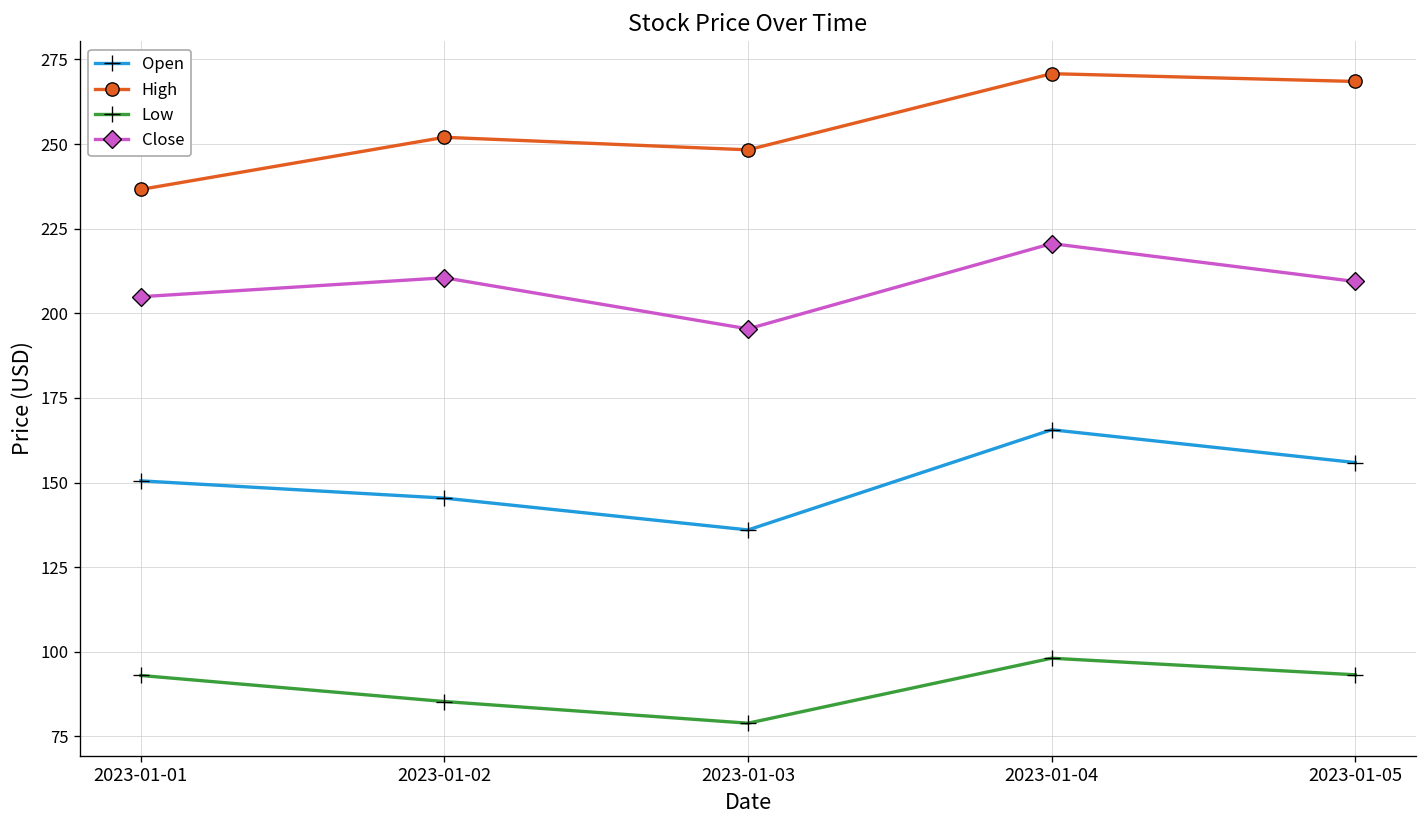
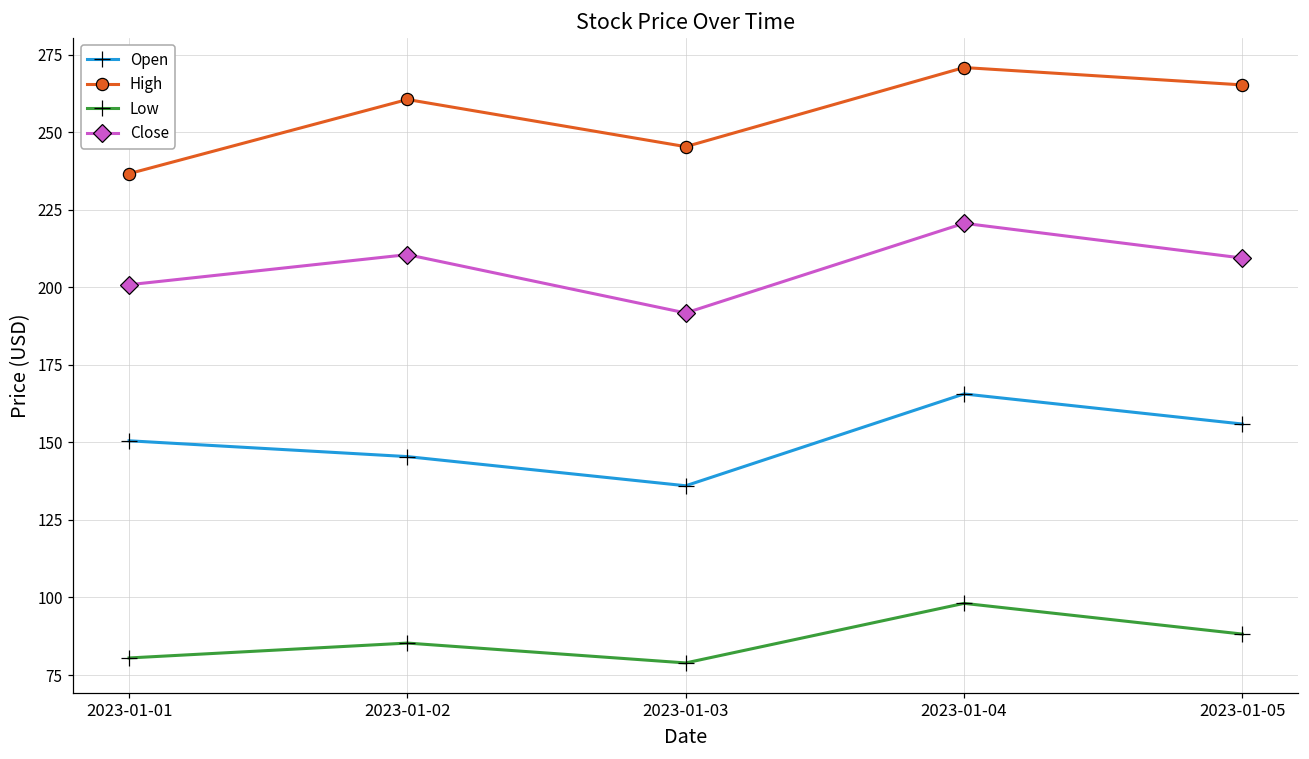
  {
    "Open": {
      "2023-01-01": 151,
      "2023-01-02": 145,
      "2023-01-03": 136,
      "2023-01-04": 166,
      "2023-01-05": 156
    },
    "High": {
      "2023-01-01": 237,
-     "2023-01-02": 252,
-     "2023-01-03": 248,
+     "2023-01-02": 261,
+     "2023-01-03": 245,
      "2023-01-04": 271,
-     "2023-01-05": 269
+     "2023-01-05": 265
    },
    "Low": {
-     "2023-01-01": 93,
+     "2023-01-01": 81,
      "2023-01-02": 85,
      "2023-01-03": 79,
      "2023-01-04": 98,
-     "2023-01-05": 93
+     "2023-01-05": 88
    },
    "Close": {
-     "2023-01-01": 205,
+     "2023-01-01": 201,
      "2023-01-02": 211,
-     "2023-01-03": 195,
+     "2023-01-03": 192,
      "2023-01-04": 221,
      "2023-01-05": 209
    }
  }
